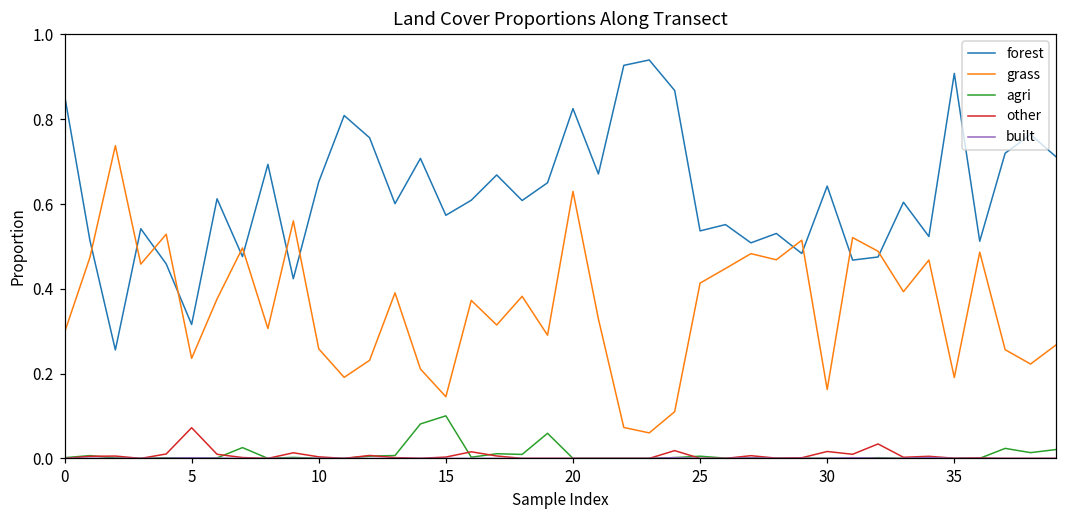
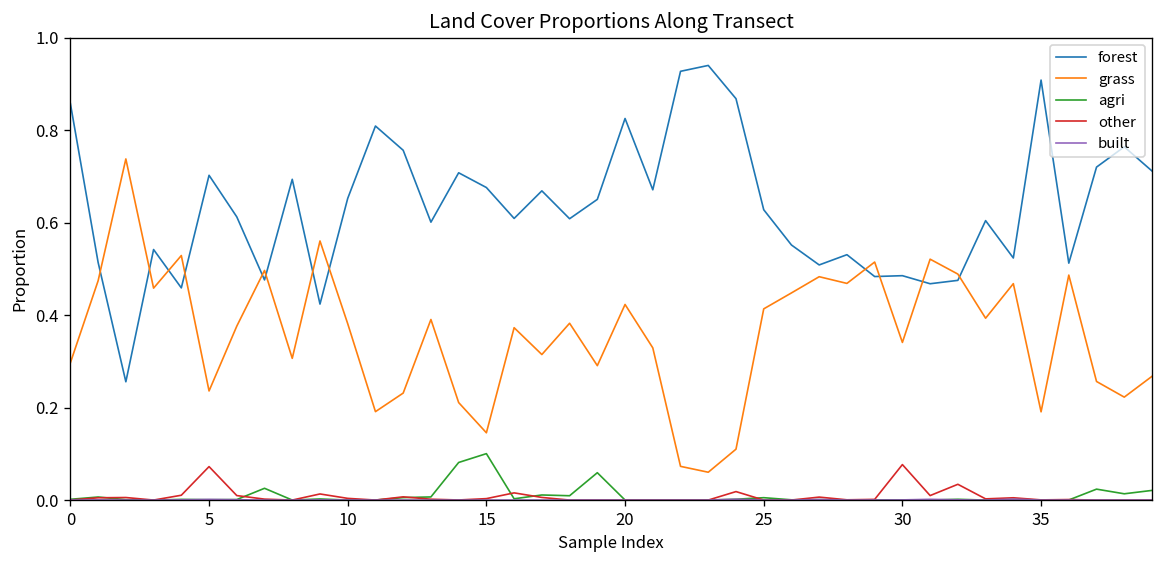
  {
    "forest": {
      "0": 0.86,
-     "5": 0.32,
+     "5": 0.70,
      "10": 0.65,
-     "15": 0.57,
+     "15": 0.68,
      "20": 0.83,
-     "25": 0.54,
-     "30": 0.64,
+     "25": 0.63,
+     "30": 0.49,
      "35": 0.91
    },
    "grass": {
      "0": 0.30,
      "5": 0.24,
-     "10": 0.26,
+     "10": 0.38,
      "15": 0.15,
-     "20": 0.63,
+     "20": 0.42,
      "25": 0.41,
-     "30": 0.16,
+     "30": 0.34,
      "35": 0.19
    },
    "agri": {
      "15": 0.10
    },
    "other": {
      "5": 0.07,
-     "30": 0.02
+     "30": 0.08
    }
  }
